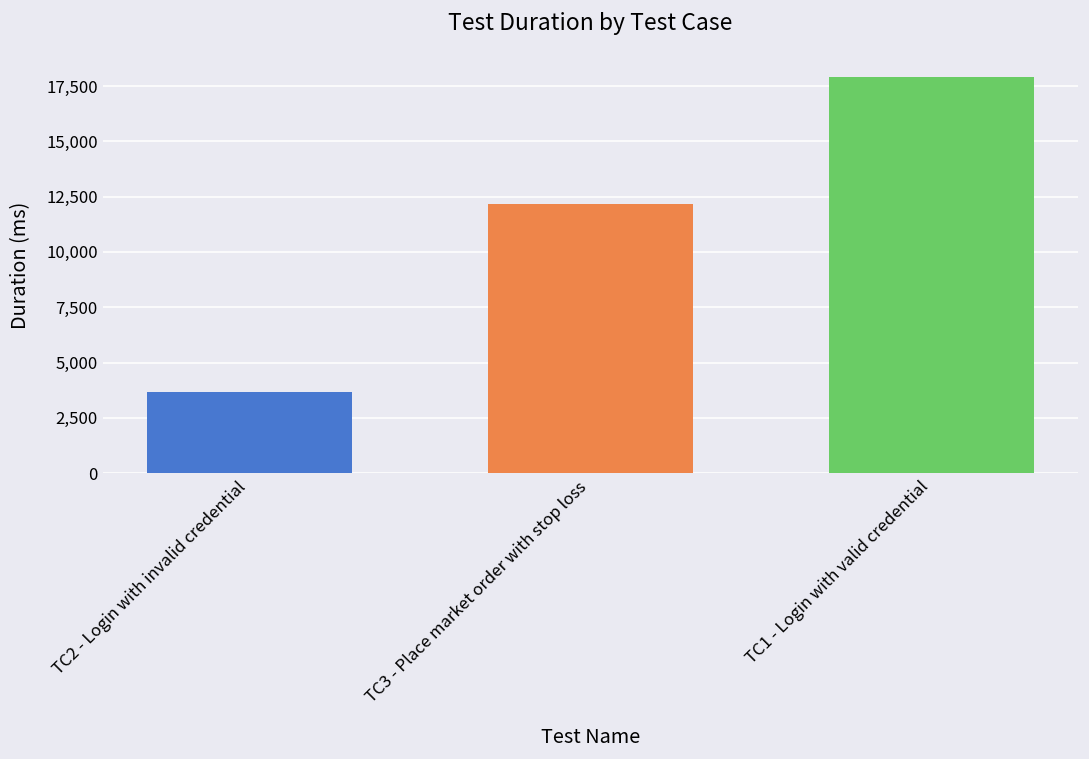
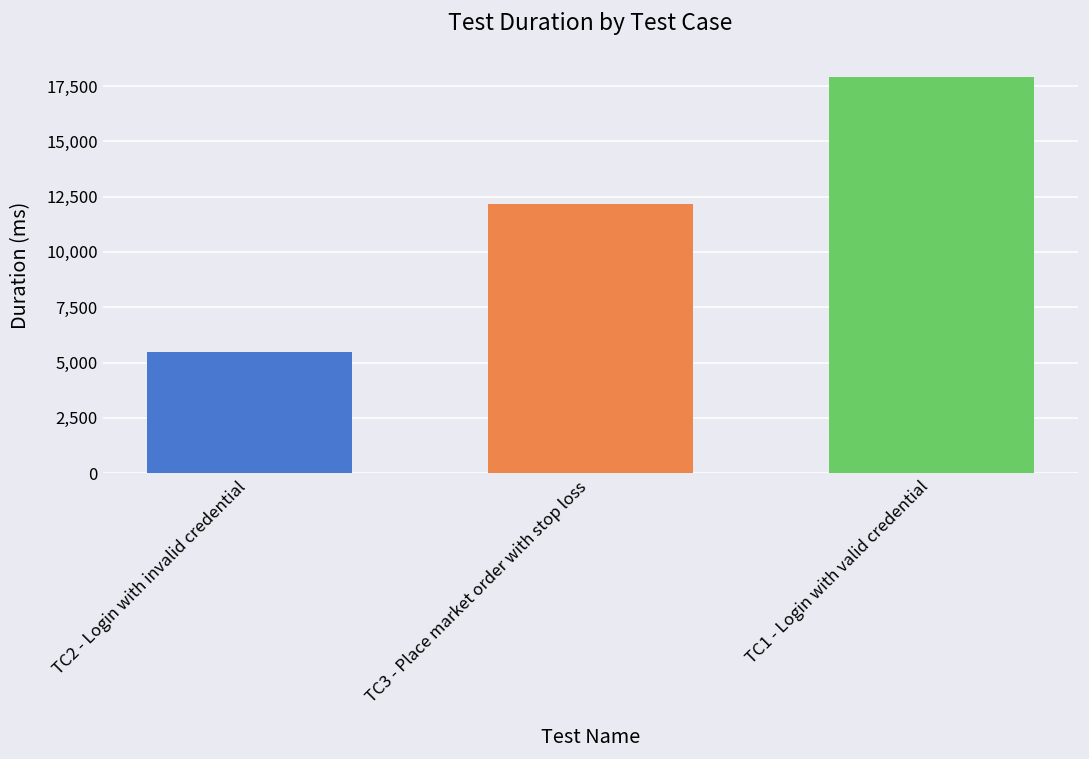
  {
-   "TC2 - Login with invalid credential": "3,700",
+   "TC2 - Login with invalid credential": "5,500",
    "TC3 - Place market order with stop loss": "12,100",
    "TC1 - Login with valid credential": "17,900"
  }
